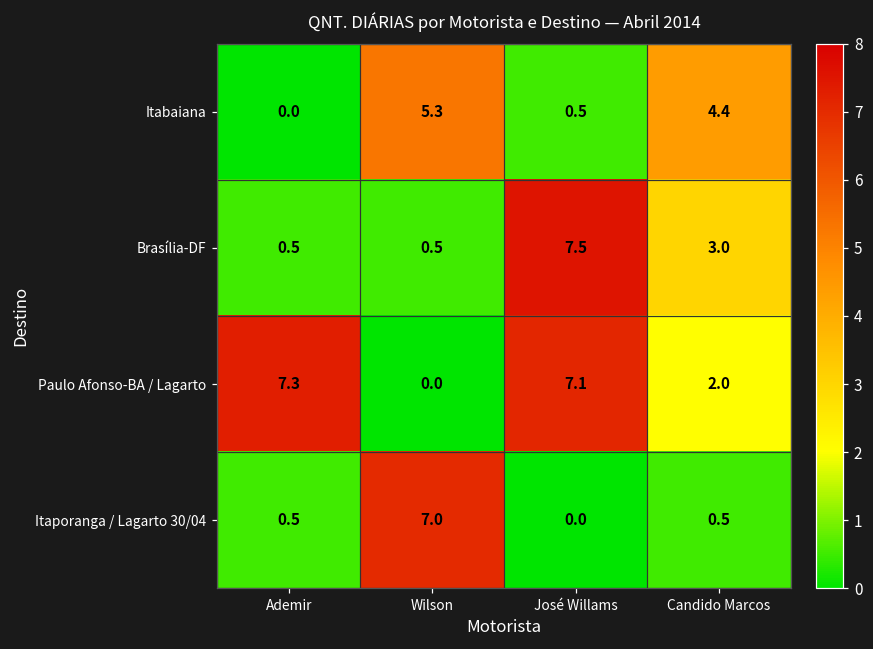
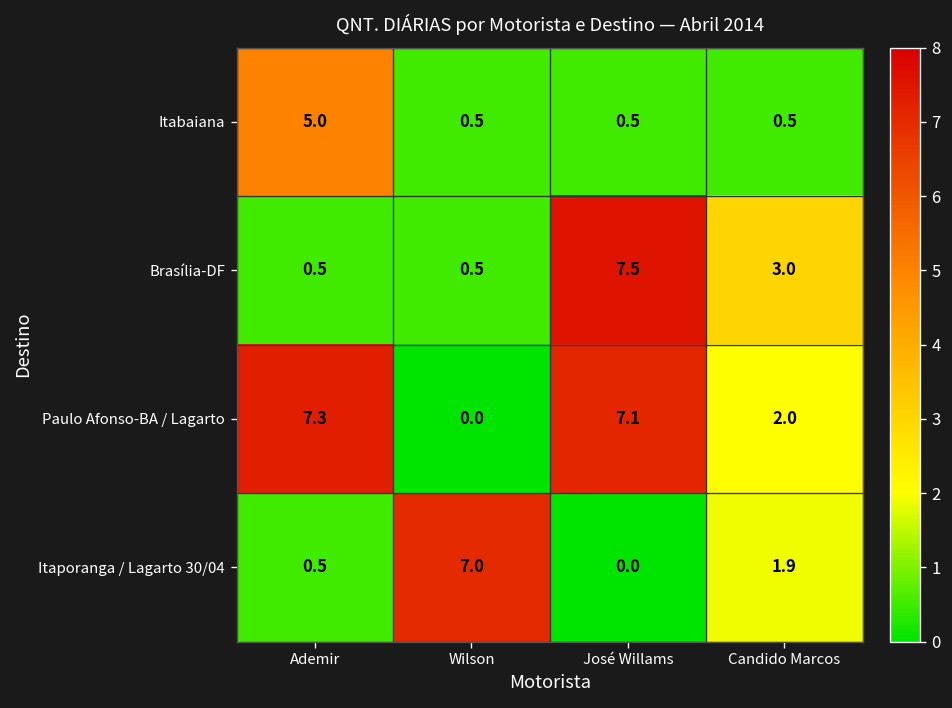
  {
    "Itabaiana": {
-     "Ademir": 0.0,
-     "Wilson": 5.3,
+     "Ademir": 5.0,
+     "Wilson": 0.5,
      "José Willams": 0.5,
-     "Candido Marcos": 4.4
+     "Candido Marcos": 0.5
    },
    "Brasília-DF": {
      "Ademir": 0.5,
      "Wilson": 0.5,
      "José Willams": 7.5,
      "Candido Marcos": 3.0
    },
    "Paulo Afonso-BA / Lagarto": {
      "Ademir": 7.3,
      "Wilson": 0.0,
      "José Willams": 7.1,
      "Candido Marcos": 2.0
    },
    "Itaporanga / Lagarto 30/04": {
      "Ademir": 0.5,
      "Wilson": 7.0,
      "José Willams": 0.0,
-     "Candido Marcos": 0.5
+     "Candido Marcos": 1.9
    }
  }
